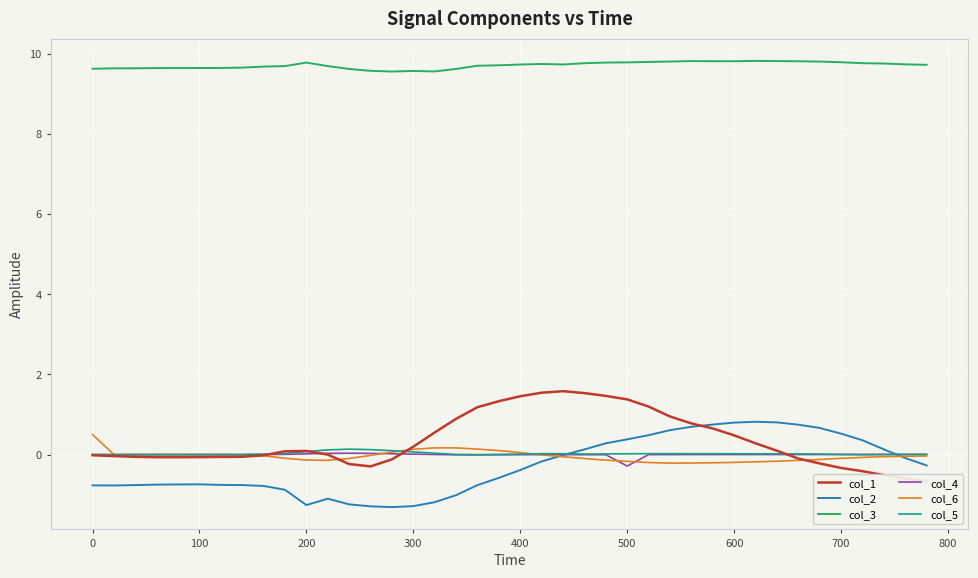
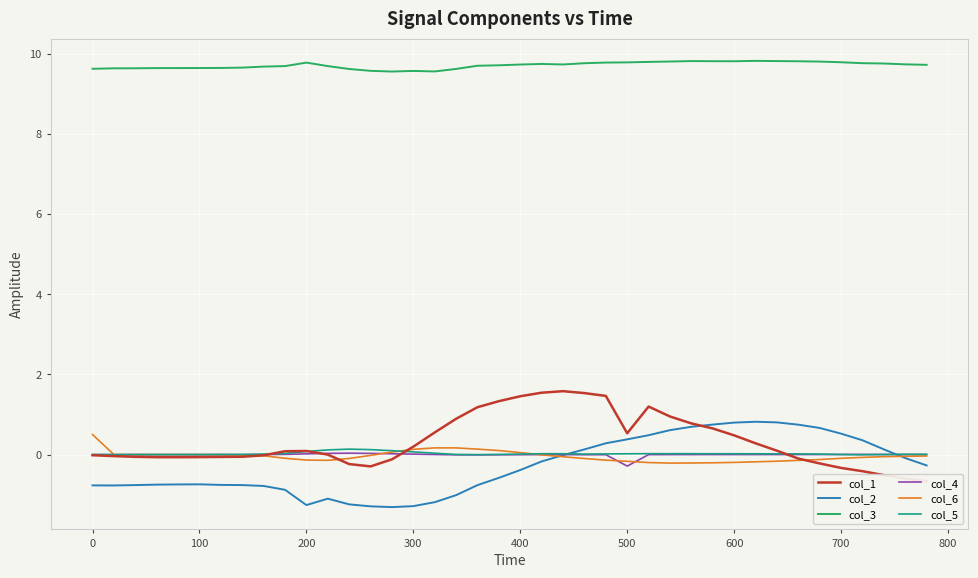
  {
    "col_1": {
      "300": 0.2,
      "400": 1.5,
-     "500": 1.4,
+     "500": 0.5,
      "600": 0.5,
      "700": -0.3
    },
    "col_2": {
      "0": -0.8,
      "100": -0.7,
      "200": -1.3,
      "300": -1.3,
      "400": -0.4,
      "500": 0.4,
      "600": 0.8,
      "700": 0.5
    },
    "col_4": {
      "500": -0.3
    },
    "col_6": {
      "0": 0.5,
      "200": -0.1,
      "500": -0.2,
      "600": -0.2,
      "700": -0.1
    }
  }
